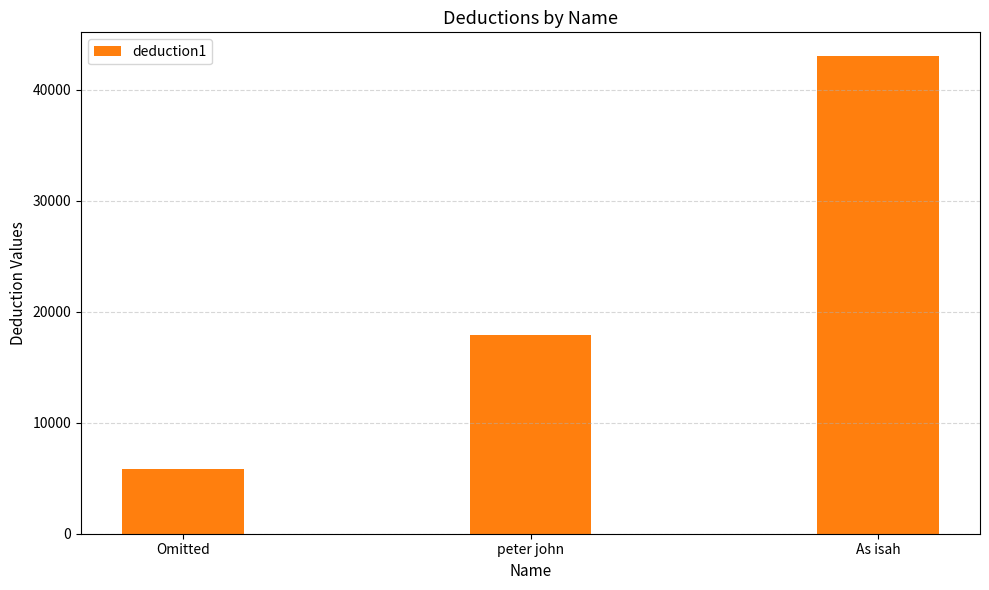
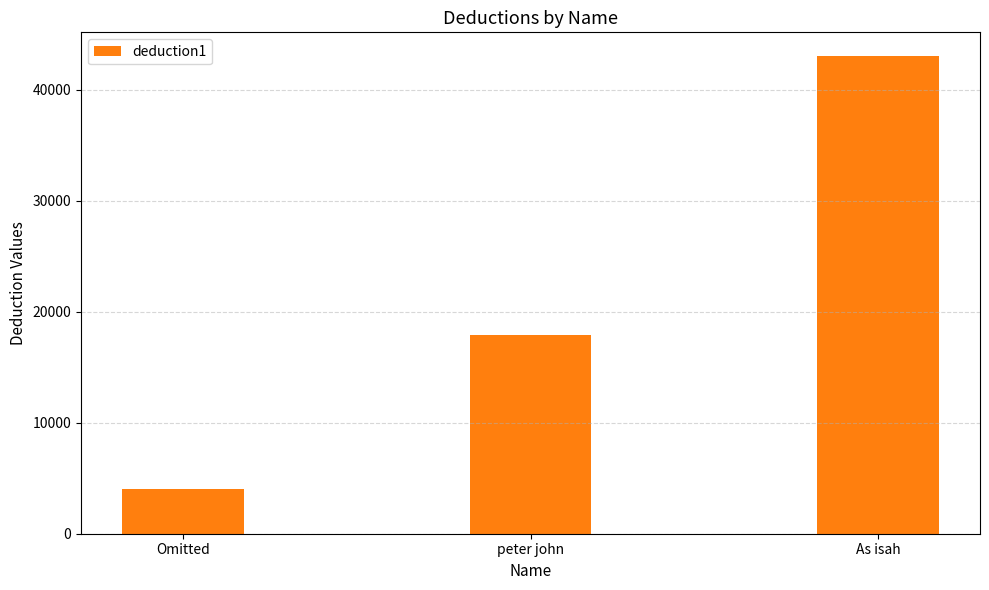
  {
-   "Omitted": 5800,
+   "Omitted": 4000,
    "peter john": 17900,
    "As isah": 43000
  }
